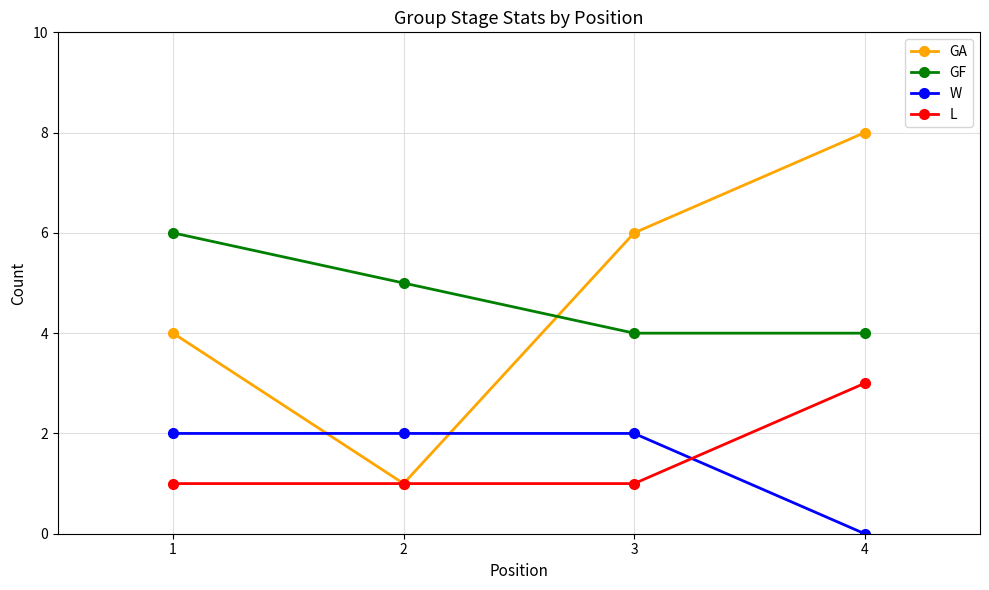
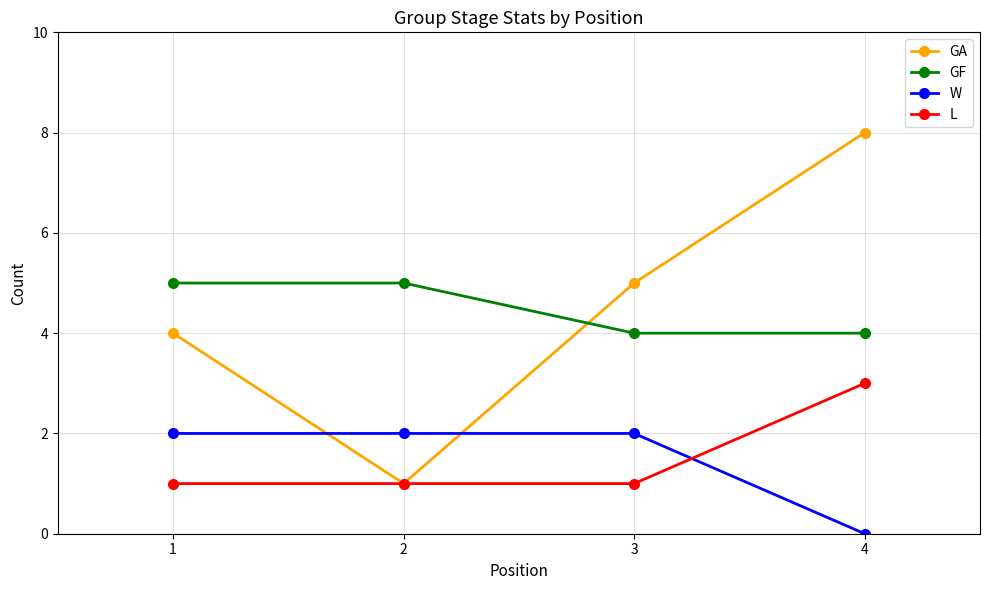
  {
    "GA": {
      "1": 4,
-     "3": 6,
+     "3": 5,
      "4": 8
    },
    "GF": {
-     "1": 6,
+     "1": 5,
      "2": 5,
      "3": 4,
      "4": 4
    },
    "W": {
      "1": 2,
      "2": 2,
      "3": 2,
      "4": 0
    },
    "L": {
      "1": 1,
      "3": 1,
      "4": 3
    }
  }
